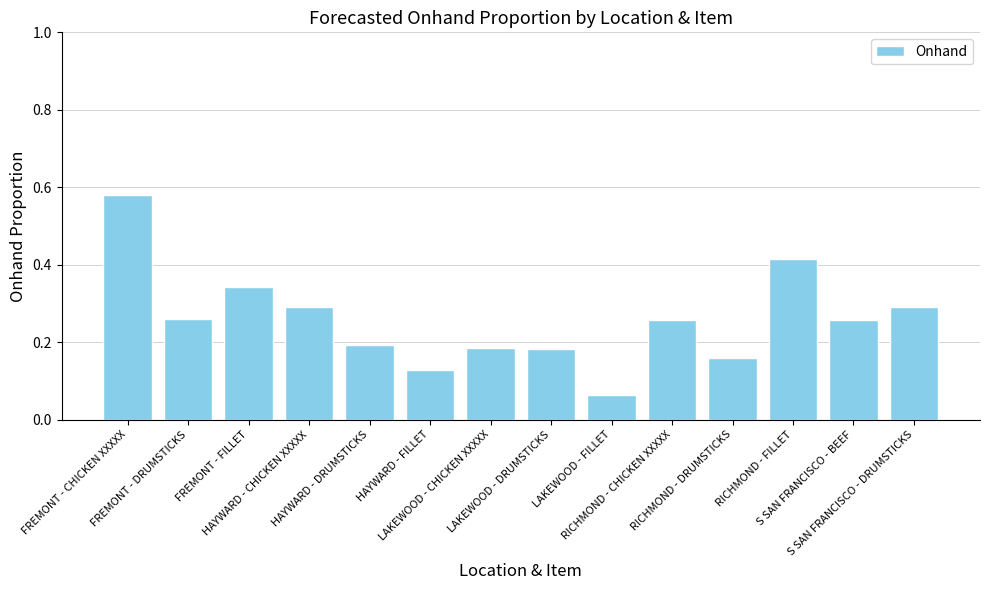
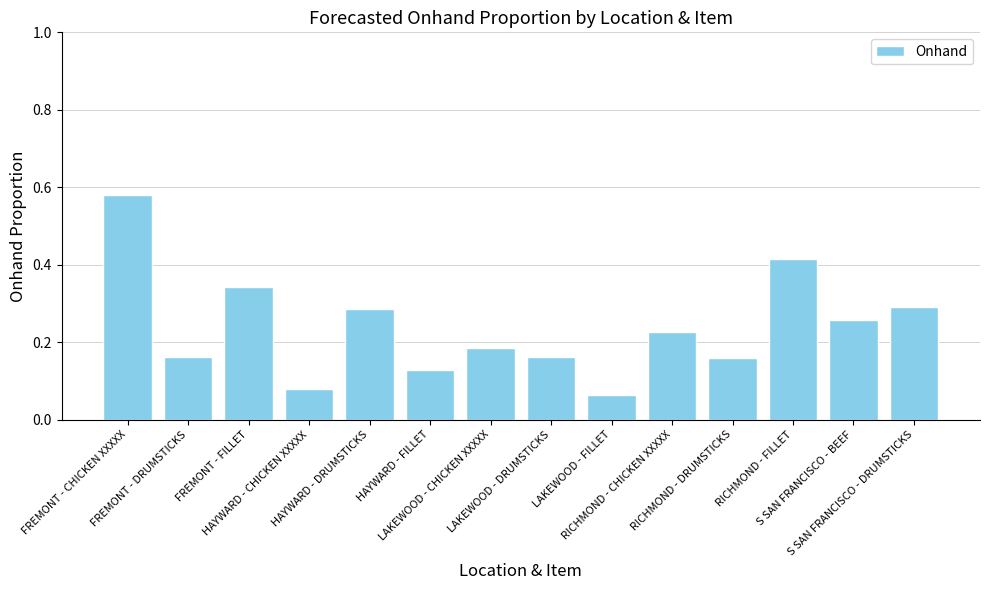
  {
    "FREMONT - CHICKEN XXXXX": 0.58,
-   "FREMONT - DRUMSTICKS": 0.26,
+   "FREMONT - DRUMSTICKS": 0.16,
    "FREMONT - FILLET": 0.34,
-   "HAYWARD - CHICKEN XXXXX": 0.29,
-   "HAYWARD - DRUMSTICKS": 0.19,
+   "HAYWARD - CHICKEN XXXXX": 0.08,
+   "HAYWARD - DRUMSTICKS": 0.29,
    "HAYWARD - FILLET": 0.13,
    "LAKEWOOD - CHICKEN XXXXX": 0.18,
-   "LAKEWOOD - DRUMSTICKS": 0.18,
+   "LAKEWOOD - DRUMSTICKS": 0.16,
    "LAKEWOOD - FILLET": 0.06,
-   "RICHMOND - CHICKEN XXXXX": 0.26,
+   "RICHMOND - CHICKEN XXXXX": 0.23,
    "RICHMOND - DRUMSTICKS": 0.16,
    "RICHMOND - FILLET": 0.41,
    "S SAN FRANCISCO - BEEF": 0.26,
    "S SAN FRANCISCO - DRUMSTICKS": 0.29
  }
